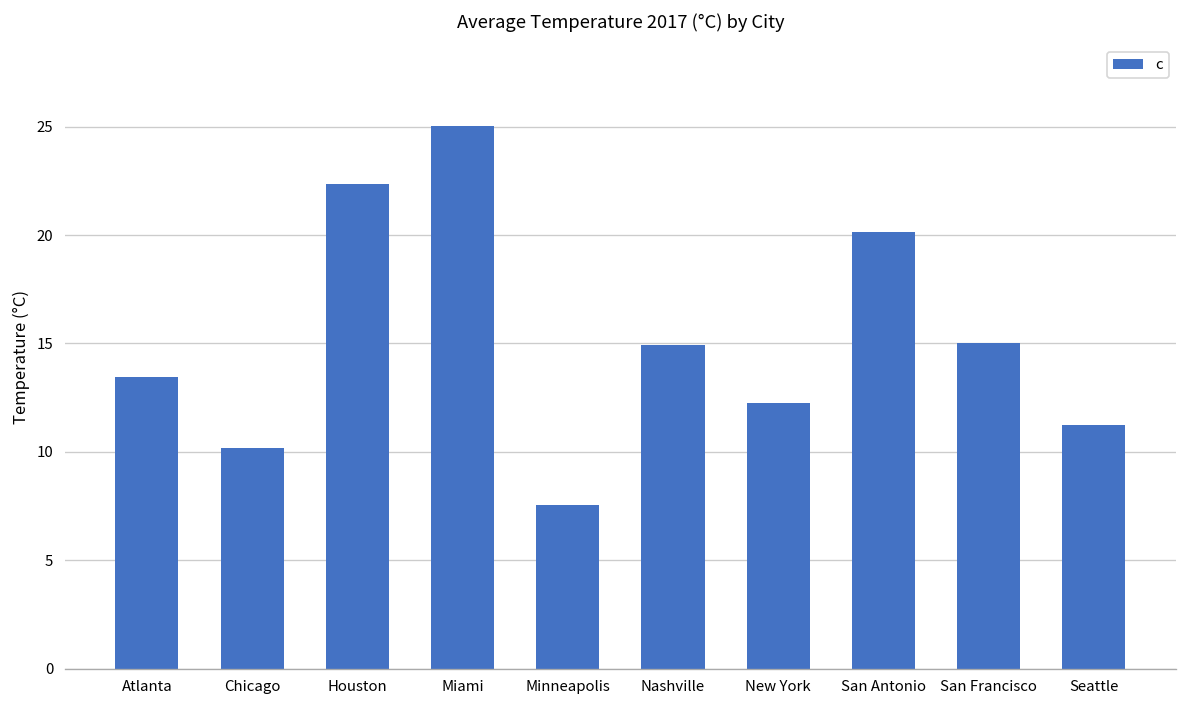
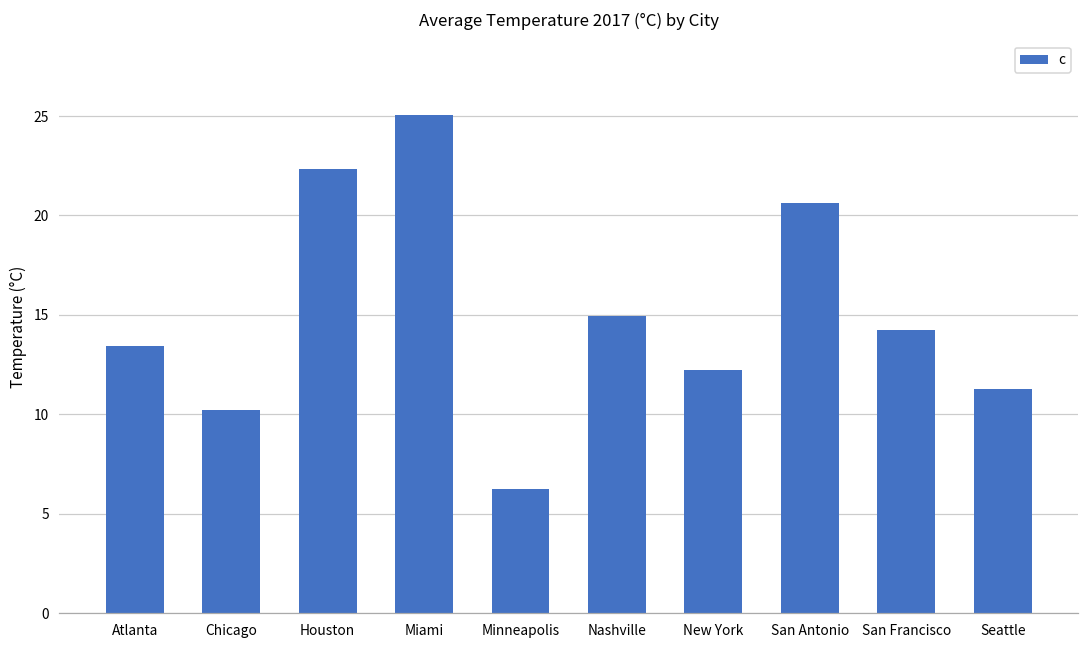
  {
    "Atlanta": 13.4,
    "Chicago": 10.2,
    "Houston": 22.3,
    "Miami": 25.0,
-   "Minneapolis": 7.6,
+   "Minneapolis": 6.2,
    "Nashville": 14.9,
    "New York": 12.3,
-   "San Antonio": 20.1,
-   "San Francisco": 15.0,
+   "San Antonio": 20.6,
+   "San Francisco": 14.2,
    "Seattle": 11.3
  }
